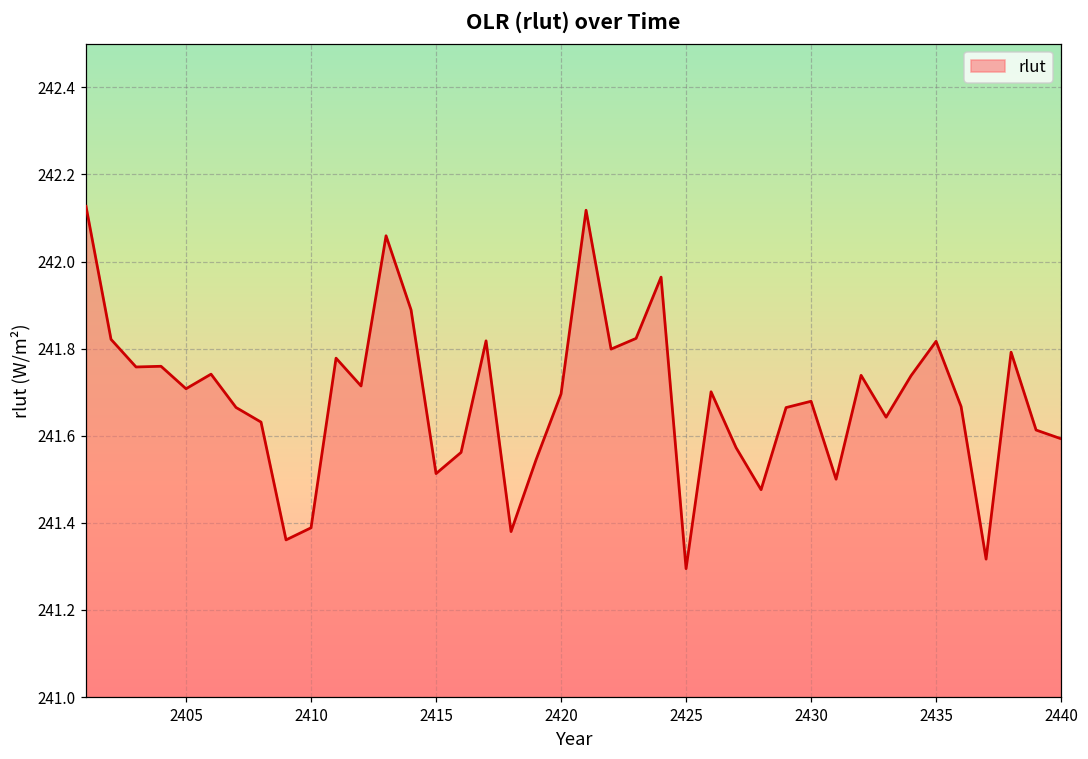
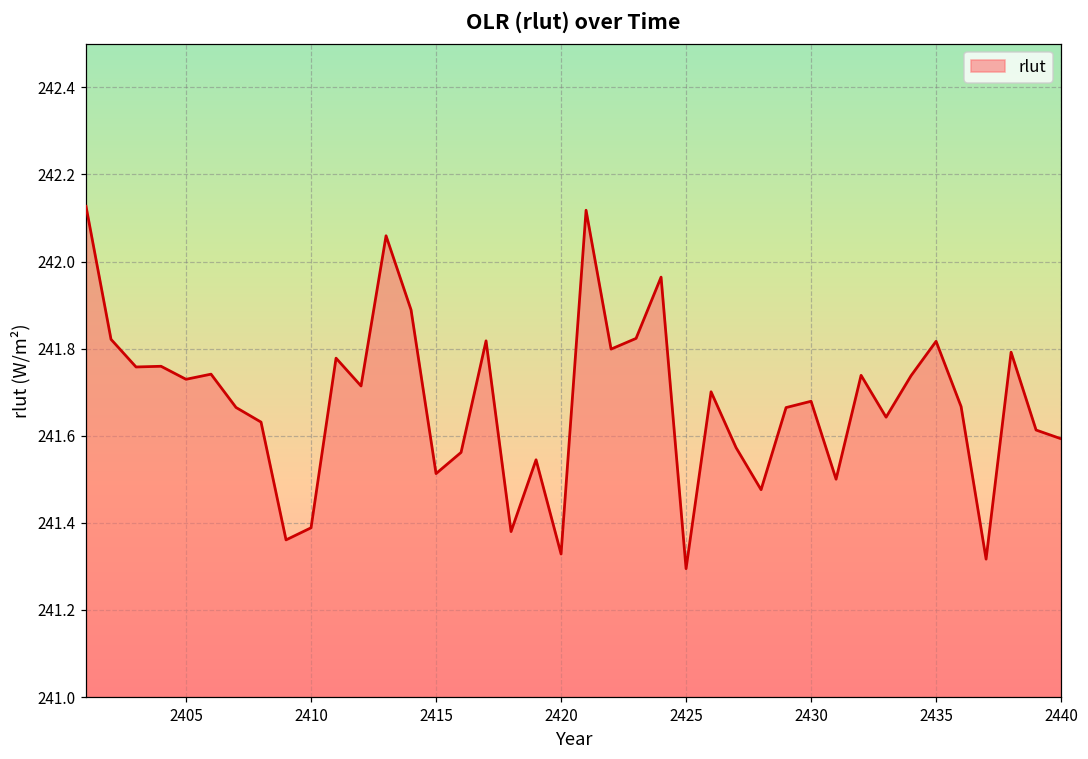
  {
-   "2405": 241.71,
+   "2405": 241.73,
    "2410": 241.39,
    "2415": 241.51,
-   "2420": 241.70,
+   "2420": 241.33,
    "2425": 241.29,
    "2430": 241.68,
    "2435": 241.82,
    "2440": 241.59
  }
